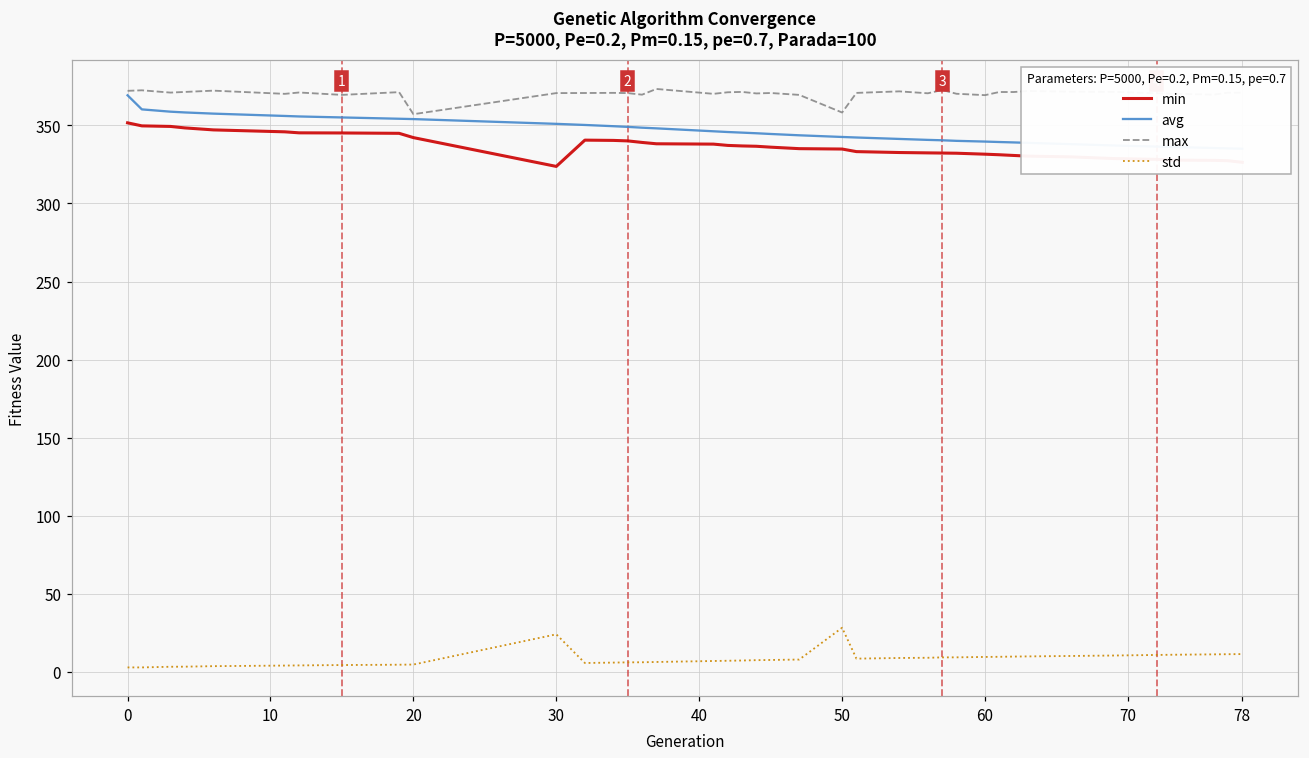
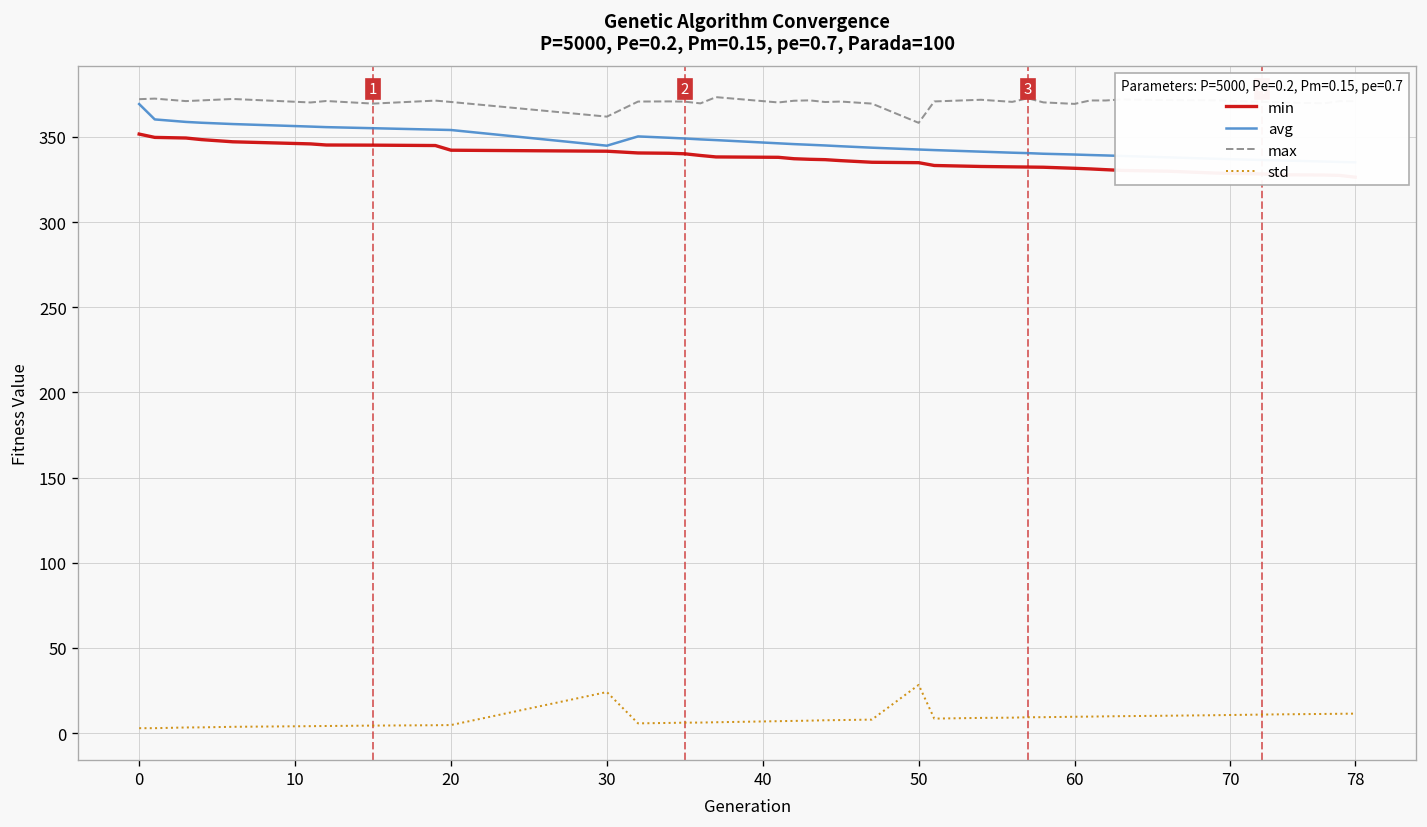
  {
    "min": {
      "0": 352,
      "20": 342,
-     "30": 324,
+     "30": 342,
      "50": 335,
      "60": 332
    },
    "avg": {
      "0": 369,
      "20": 354,
-     "30": 351,
+     "30": 345,
      "50": 343,
      "60": 340
    },
    "max": {
      "0": 372,
-     "20": 357,
-     "30": 371,
+     "20": 371,
+     "30": 362,
      "50": 358,
      "60": 369
    },
    "std": {
      "0": 3,
      "20": 5,
      "30": 24,
      "50": 28,
      "60": 10,
      "78": 11
    }
  }
